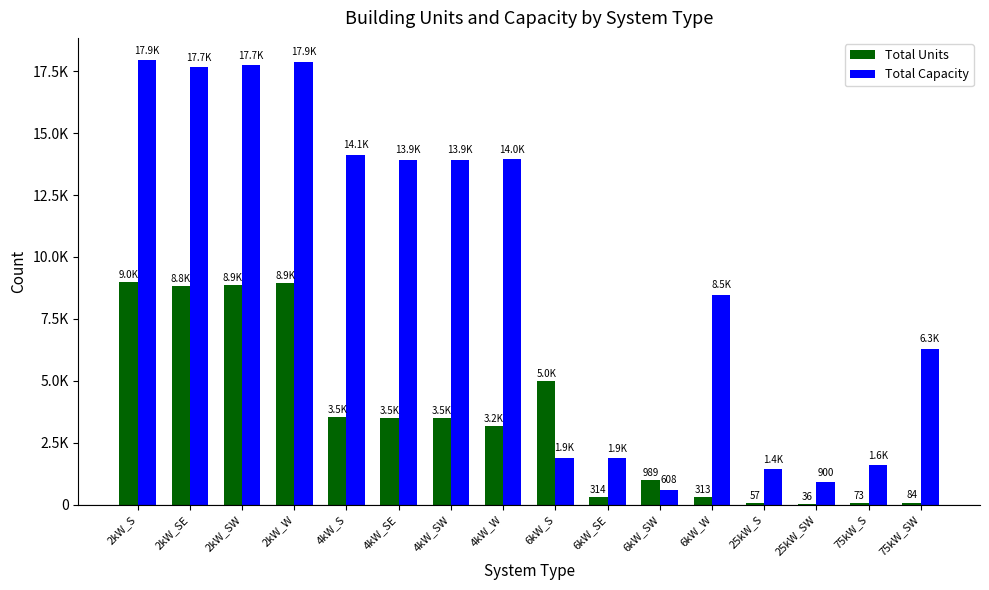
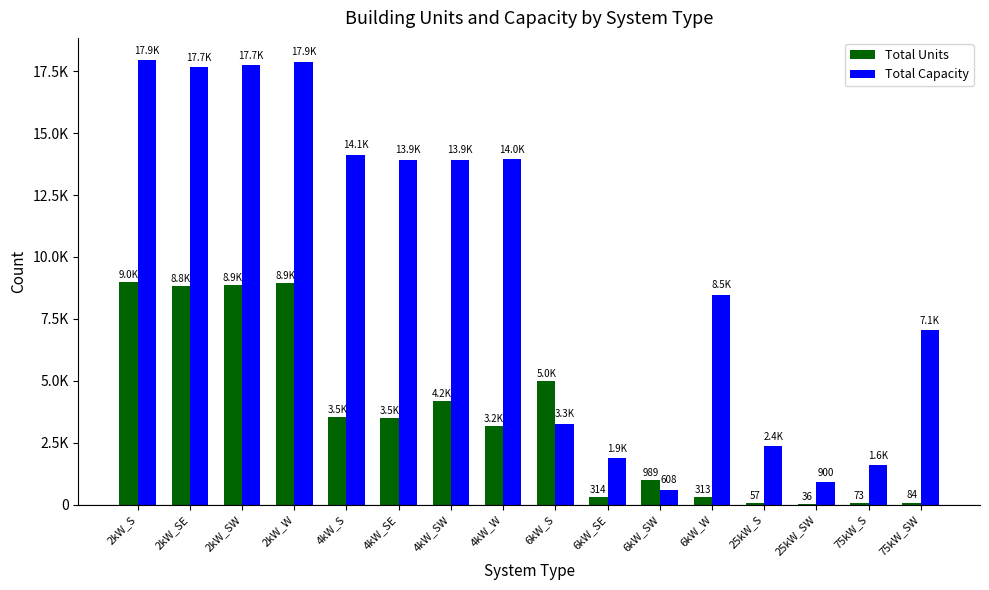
  {
    "Total Units": {
      "2kW_S": "9.0K",
      "2kW_SE": "8.8K",
      "2kW_SW": "8.9K",
      "2kW_W": "8.9K",
      "4kW_S": "3.5K",
      "4kW_SE": "3.5K",
-     "4kW_SW": "3.5K",
+     "4kW_SW": "4.2K",
      "4kW_W": "3.2K",
      "6kW_S": "5.0K",
      "6kW_SE": "314",
      "6kW_SW": "989",
      "6kW_W": "313",
      "25kW_S": "57",
      "25kW_SW": "36",
      "75kW_S": "73",
      "75kW_SW": "84"
    },
    "Total Capacity": {
      "2kW_S": "17.9K",
      "2kW_SE": "17.7K",
      "2kW_SW": "17.7K",
      "2kW_W": "17.9K",
      "4kW_S": "14.1K",
      "4kW_SE": "13.9K",
      "4kW_SW": "13.9K",
      "4kW_W": "14.0K",
-     "6kW_S": "1.9K",
+     "6kW_S": "3.3K",
      "6kW_SE": "1.9K",
      "6kW_SW": "608",
      "6kW_W": "8.5K",
-     "25kW_S": "1.4K",
+     "25kW_S": "2.4K",
      "25kW_SW": "900",
      "75kW_S": "1.6K",
-     "75kW_SW": "6.3K"
+     "75kW_SW": "7.1K"
    }
  }
